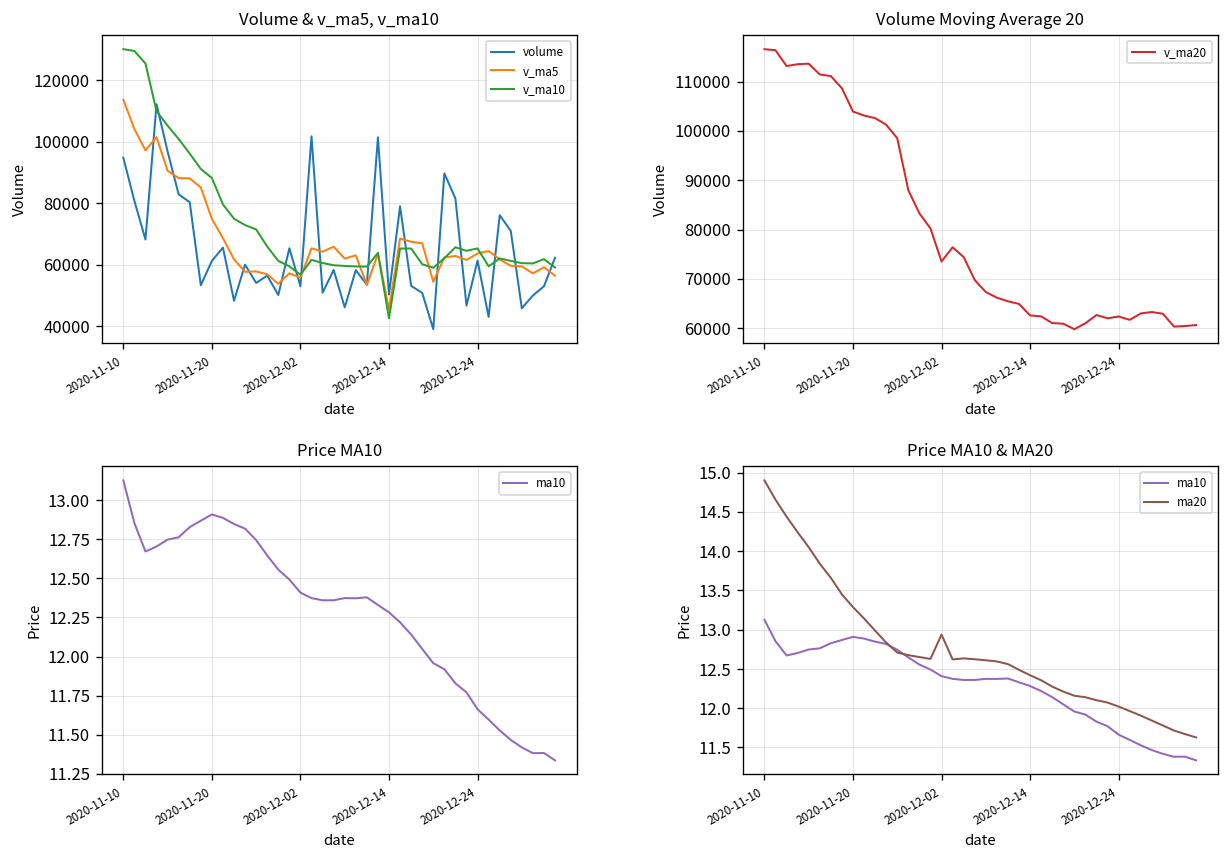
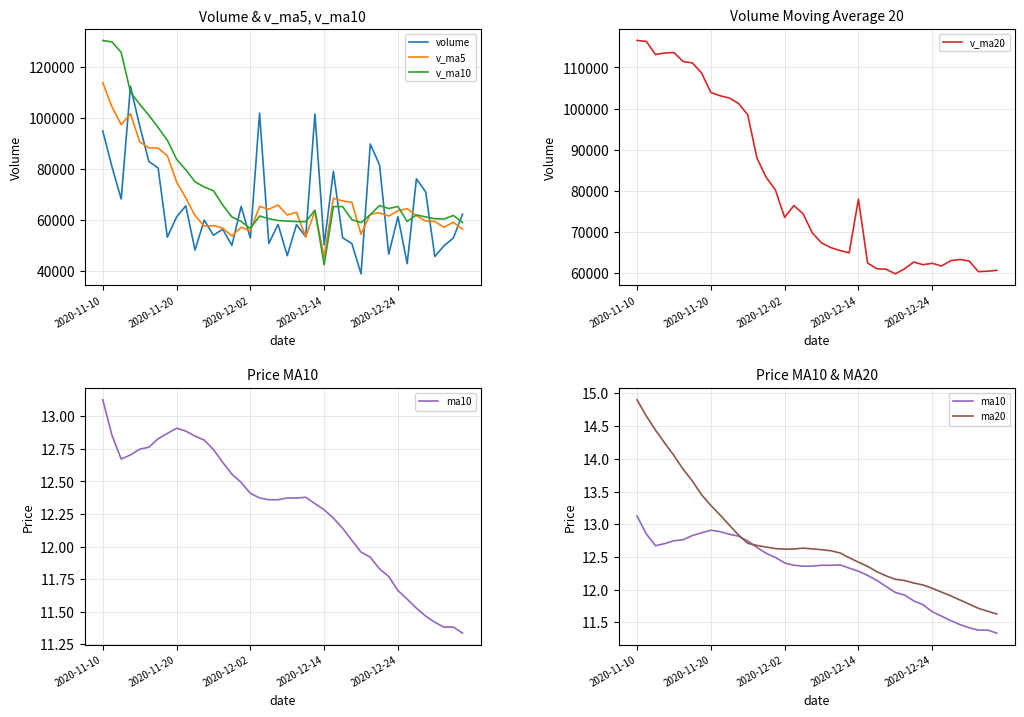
  {
    "Volume & v_ma5, v_ma10": {
      "volume": {
        "2020-11-10": 95000,
        "2020-11-20": 61000,
        "2020-12-02": 53000,
        "2020-12-14": 50000,
        "2020-12-24": 61000
      },
      "v_ma5": {
        "2020-11-10": 114000,
        "2020-11-20": 75000,
        "2020-12-14": 46000,
        "2020-12-24": 64000
      },
      "v_ma10": {
        "2020-11-10": 130000,
-       "2020-11-20": 88000,
+       "2020-11-20": 84000,
        "2020-12-14": 43000,
        "2020-12-24": 65000
      }
    },
    "Volume Moving Average 20": {
      "2020-11-10": 117000,
      "2020-11-20": 104000,
      "2020-12-02": 74000,
-     "2020-12-14": 63000,
+     "2020-12-14": 78000,
      "2020-12-24": 62000
    },
    "Price MA10": {
      "2020-11-10": 13.13,
      "2020-11-20": 12.91,
      "2020-12-02": 12.41,
      "2020-12-14": 12.28,
      "2020-12-24": 11.66
    },
    "Price MA10 & MA20": {
      "ma10": {
        "2020-11-10": 13.1,
        "2020-11-20": 12.9,
        "2020-12-02": 12.4,
        "2020-12-14": 12.3,
        "2020-12-24": 11.7
      },
      "ma20": {
        "2020-11-10": 14.9,
        "2020-11-20": 13.3,
-       "2020-12-02": 12.9,
+       "2020-12-02": 12.6,
        "2020-12-14": 12.4,
        "2020-12-24": 12.0
      }
    }
  }
